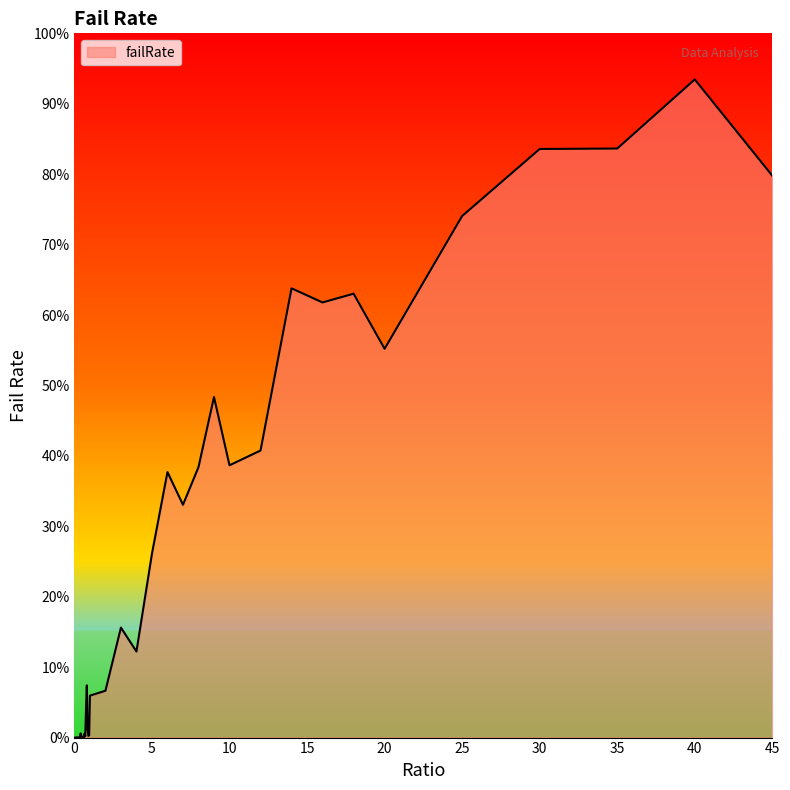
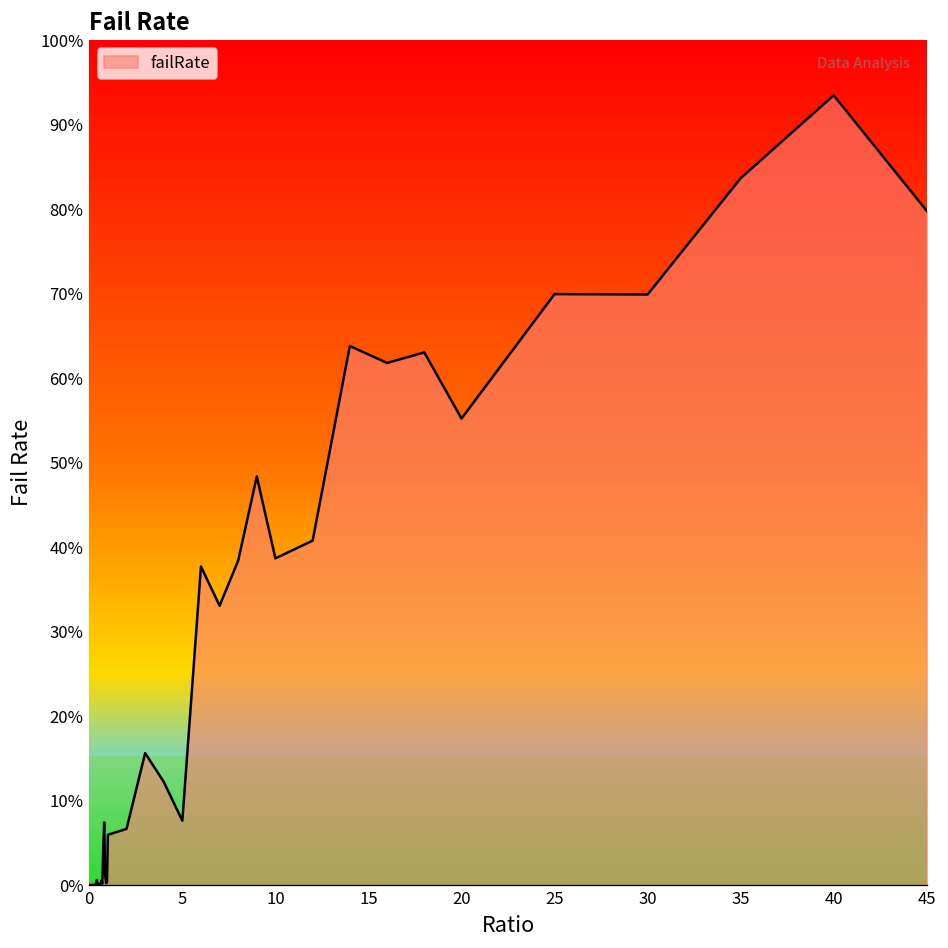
  {
    "0": "0%",
-   "5": "26%",
+   "5": "8%",
    "10": "39%",
    "20": "55%",
-   "25": "74%",
-   "30": "84%",
+   "25": "70%",
+   "30": "70%",
    "35": "84%",
    "40": "93%",
    "45": "80%"
  }
